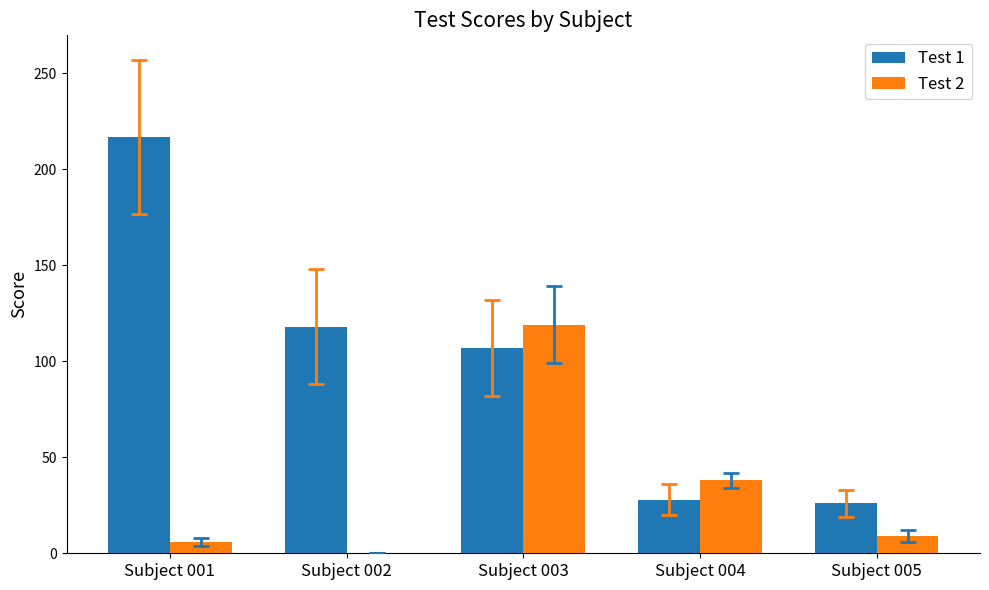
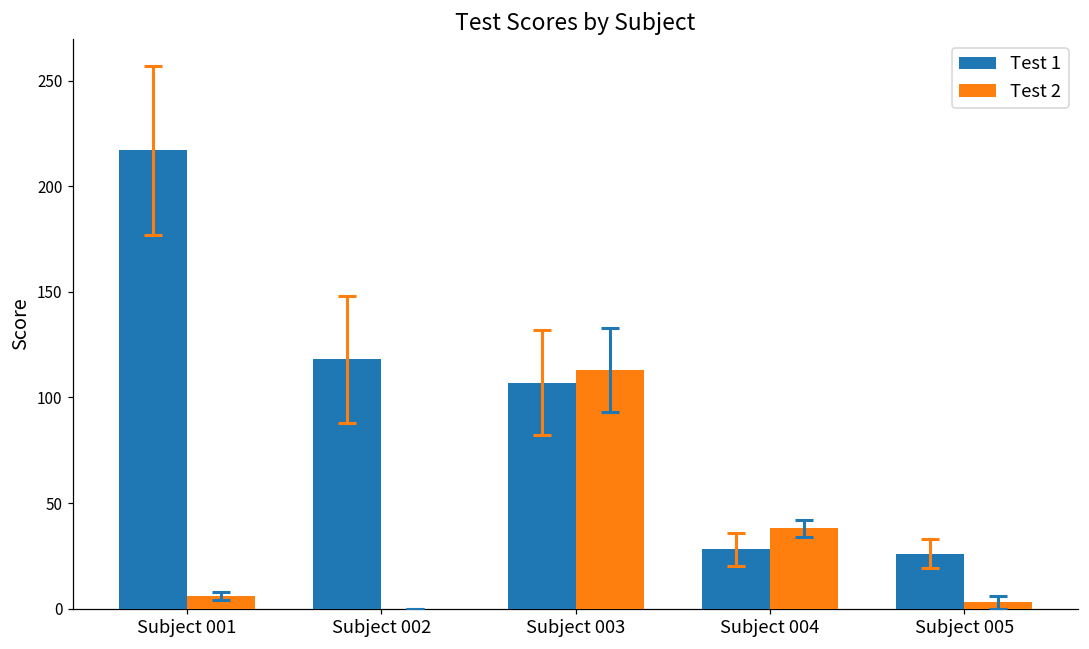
  {
    "Test 2": {
      "Subject 001": 6,
      "Subject 002": 0,
-     "Subject 003": 119,
+     "Subject 003": 113,
      "Subject 004": 38,
-     "Subject 005": 9
+     "Subject 005": 3
    }
  }
